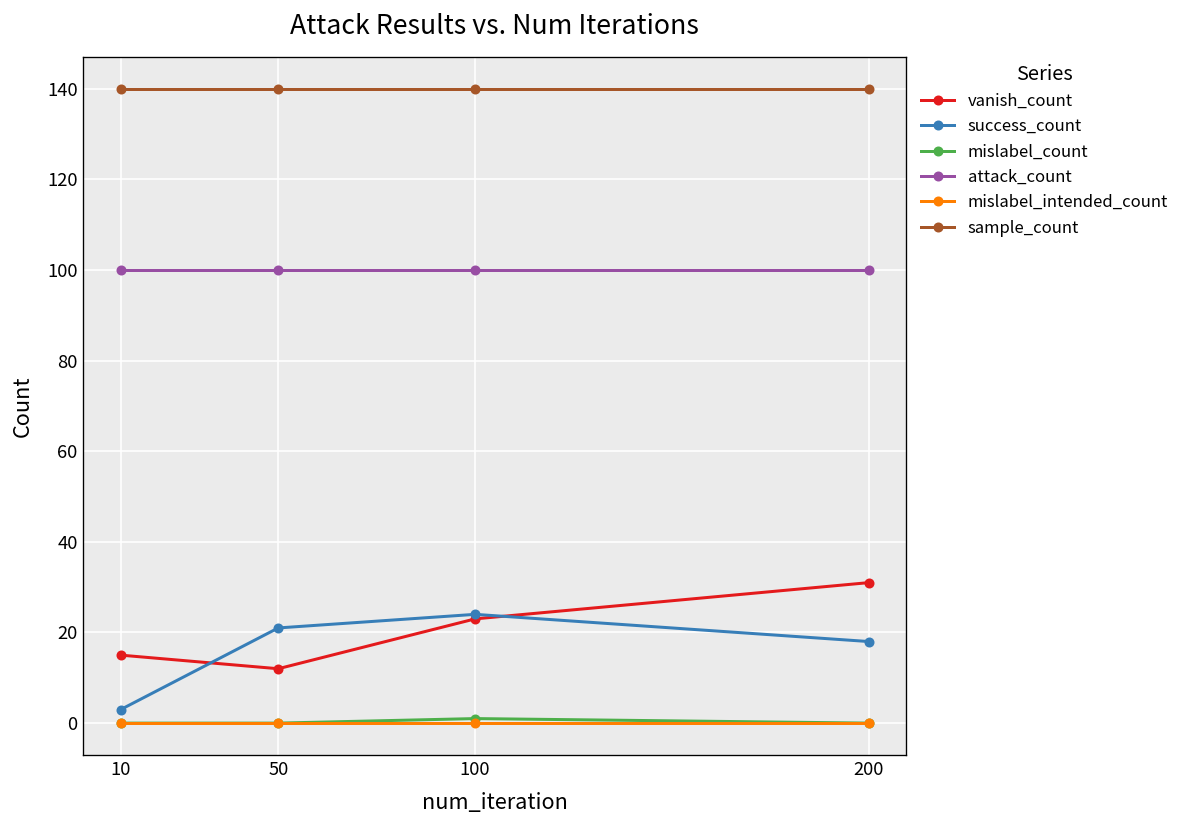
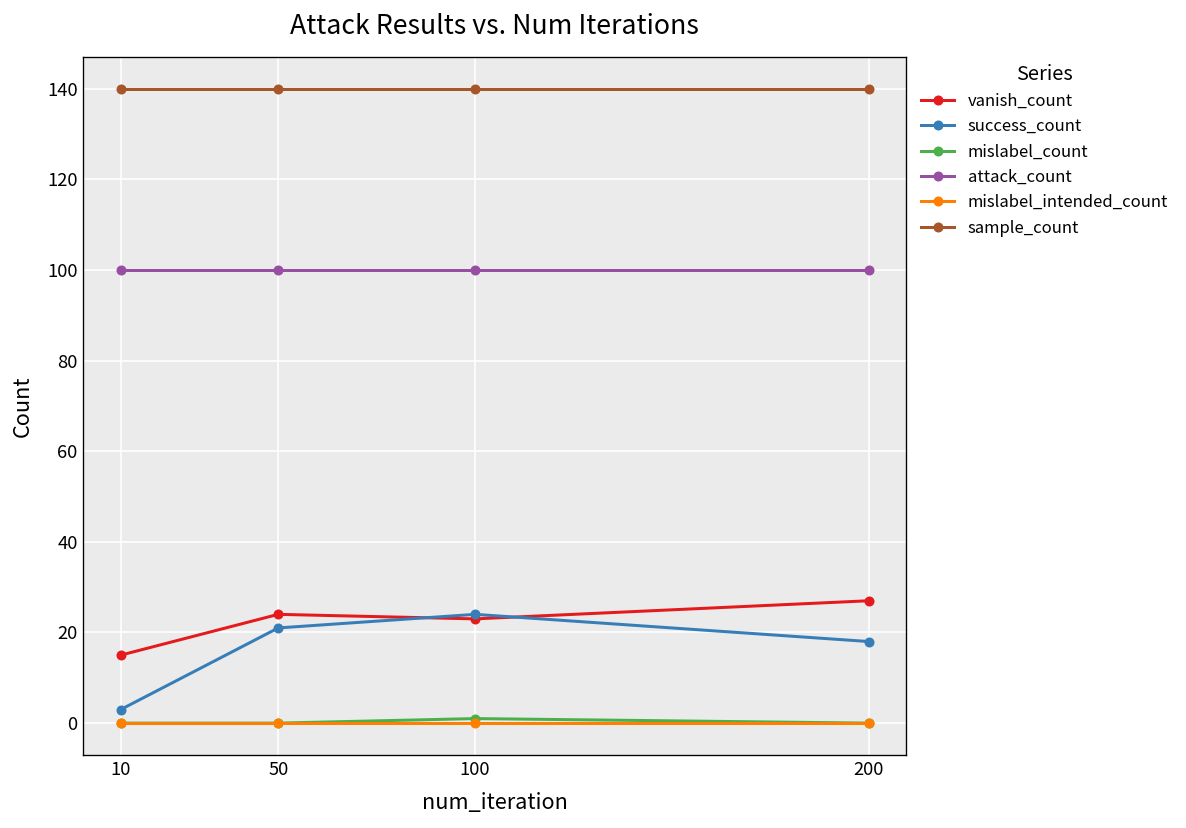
  {
    "vanish_count": {
      "10": 15,
-     "50": 12,
+     "50": 24,
      "100": 23,
-     "200": 31
+     "200": 27
    },
    "success_count": {
      "10": 3,
      "50": 21,
      "100": 24,
      "200": 18
    },
    "mislabel_count": {
      "100": 1
    },
    "attack_count": {
      "10": 100,
      "50": 100,
      "100": 100,
      "200": 100
    },
    "mislabel_intended_count": {
      "100": 0
    },
    "sample_count": {
      "10": 140,
      "50": 140,
      "100": 140,
      "200": 140
    }
  }
